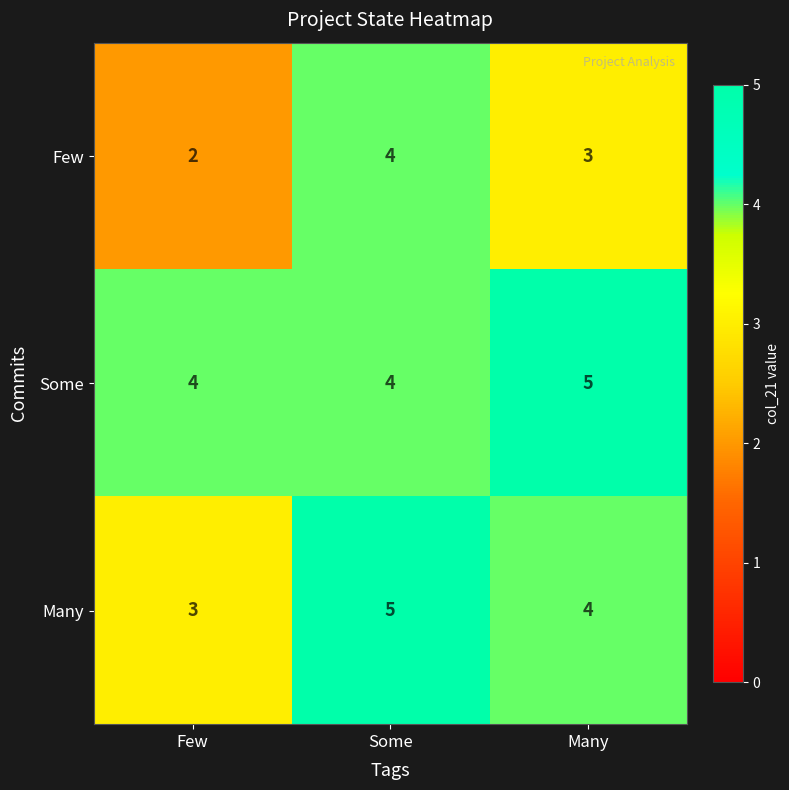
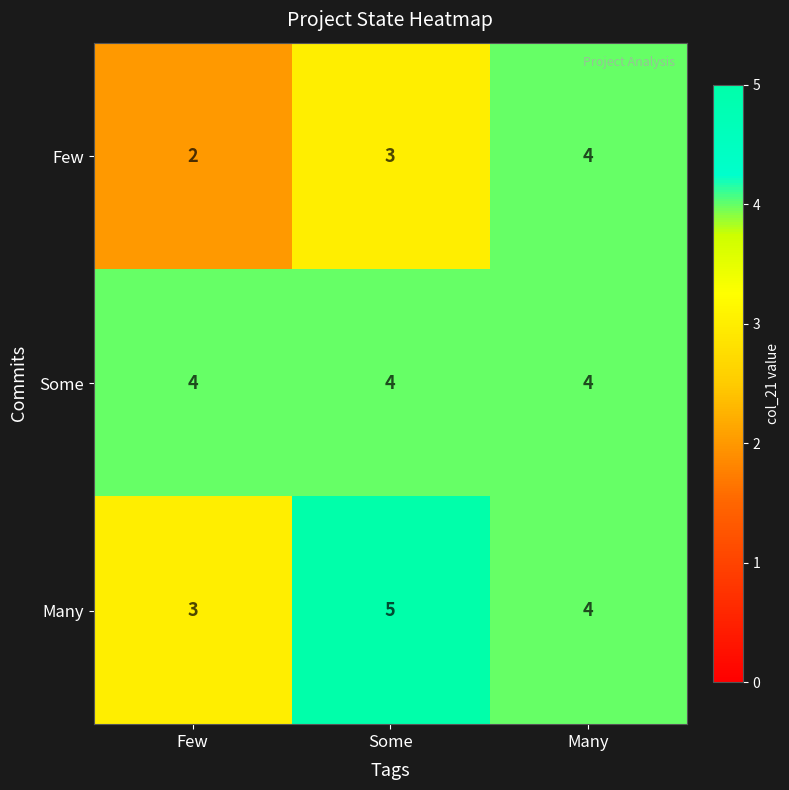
  {
    "Few": {
      "Few": 2,
-     "Some": 4,
-     "Many": 3
+     "Some": 3,
+     "Many": 4
    },
    "Some": {
      "Few": 4,
      "Some": 4,
-     "Many": 5
+     "Many": 4
    },
    "Many": {
      "Few": 3,
      "Some": 5,
      "Many": 4
    }
  }
